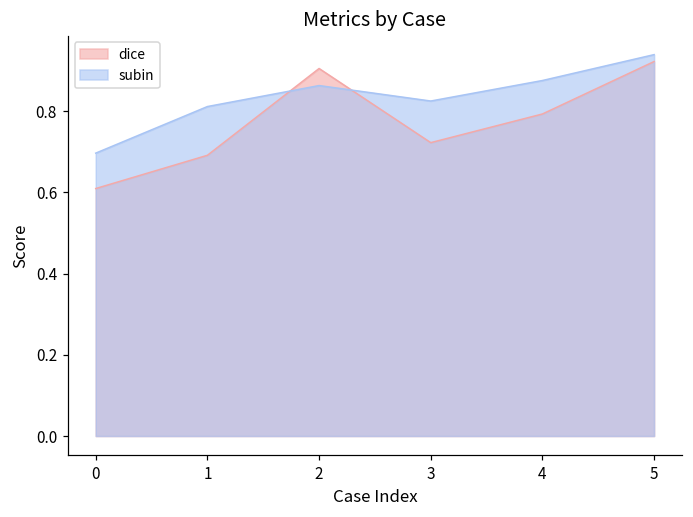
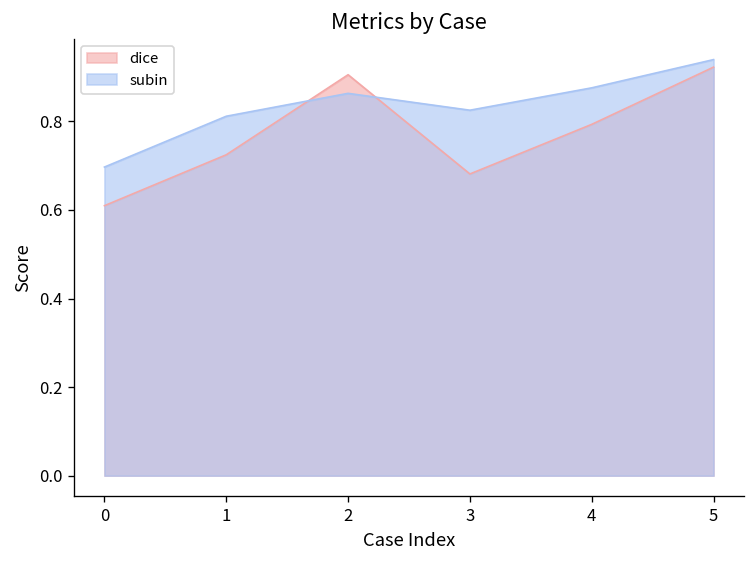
  {
    "dice": {
      "0": 0.61,
-     "1": 0.69,
+     "1": 0.72,
      "2": 0.91,
-     "3": 0.72,
+     "3": 0.68,
      "4": 0.79,
      "5": 0.92
    },
    "subin": {
      "0": 0.70,
      "1": 0.81,
      "2": 0.86,
      "3": 0.83,
      "4": 0.88,
      "5": 0.94
    }
  }
